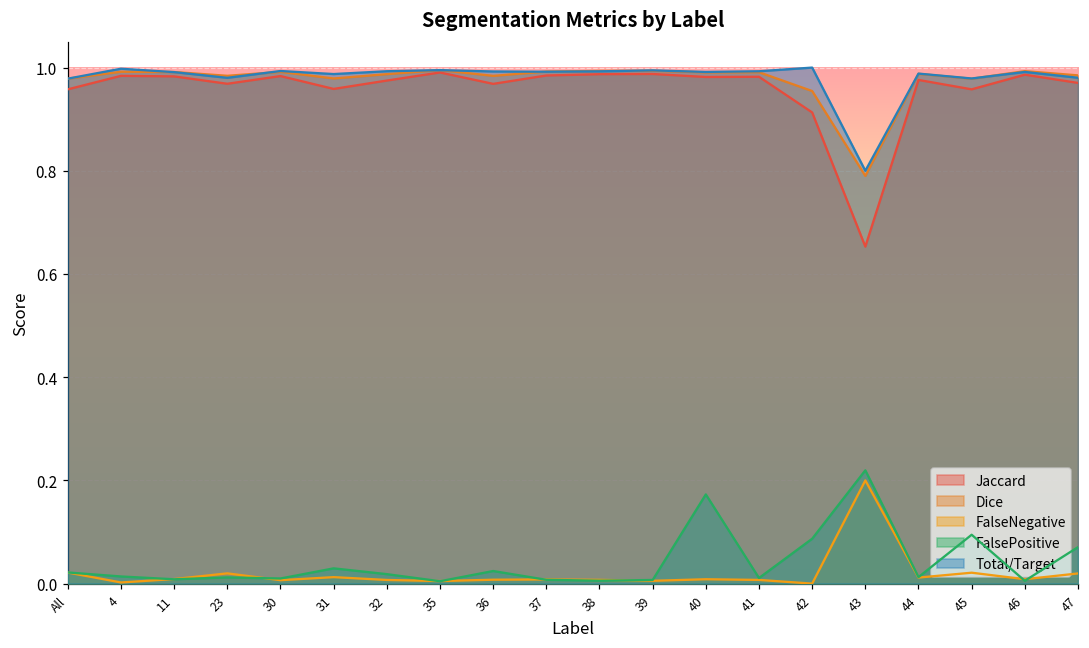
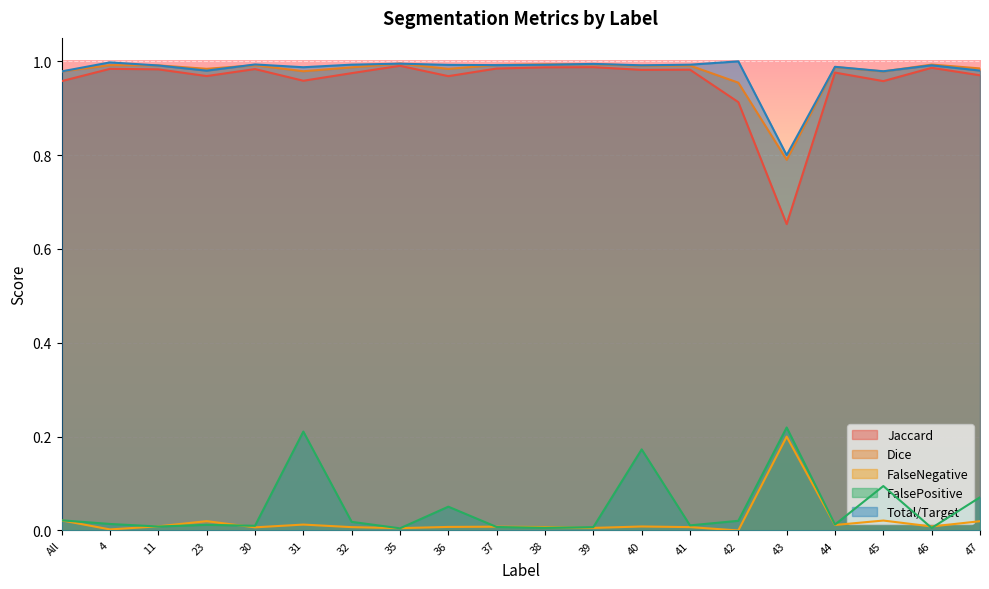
  {
    "FalsePositive": {
      "4": 0.01,
      "23": 0.01,
-     "31": 0.03,
+     "31": 0.21,
      "32": 0.02,
-     "36": 0.02,
+     "36": 0.05,
      "40": 0.17,
-     "42": 0.09,
+     "42": 0.02,
      "43": 0.22,
      "47": 0.07
    },
    "Total/Target": {
      "4": 1.00,
      "31": 0.99,
      "32": 0.99,
      "36": 0.99,
      "42": 1.00,
      "43": 0.80
    }
  }
